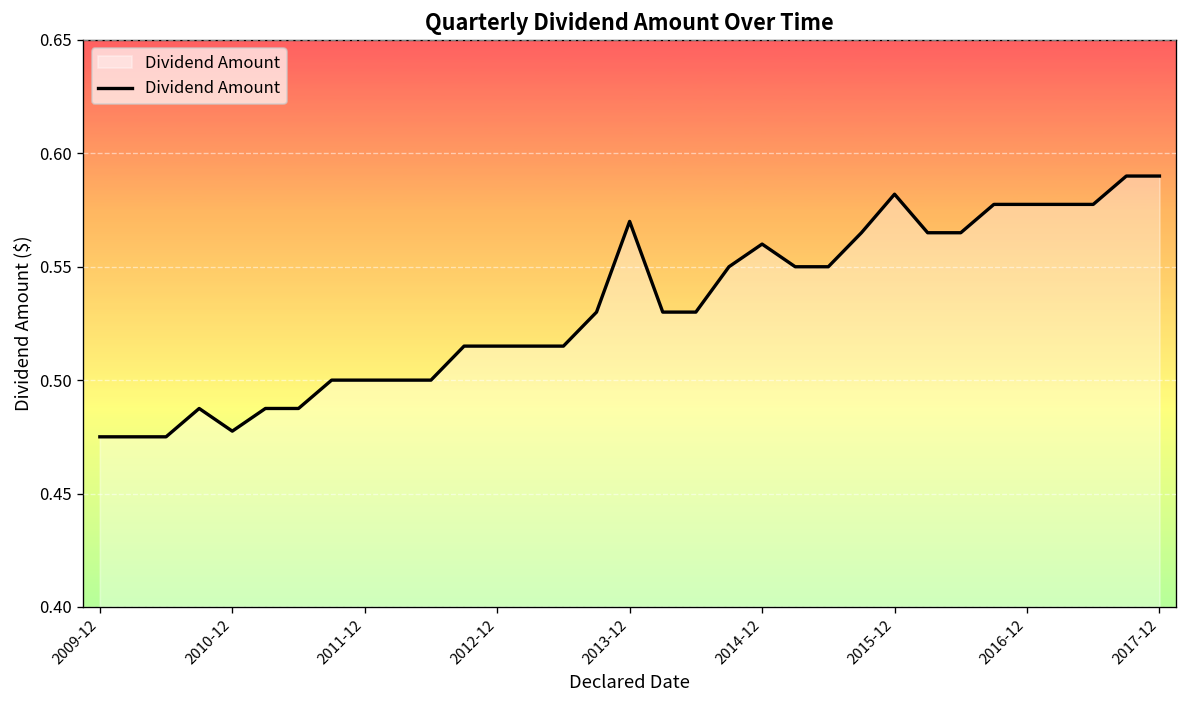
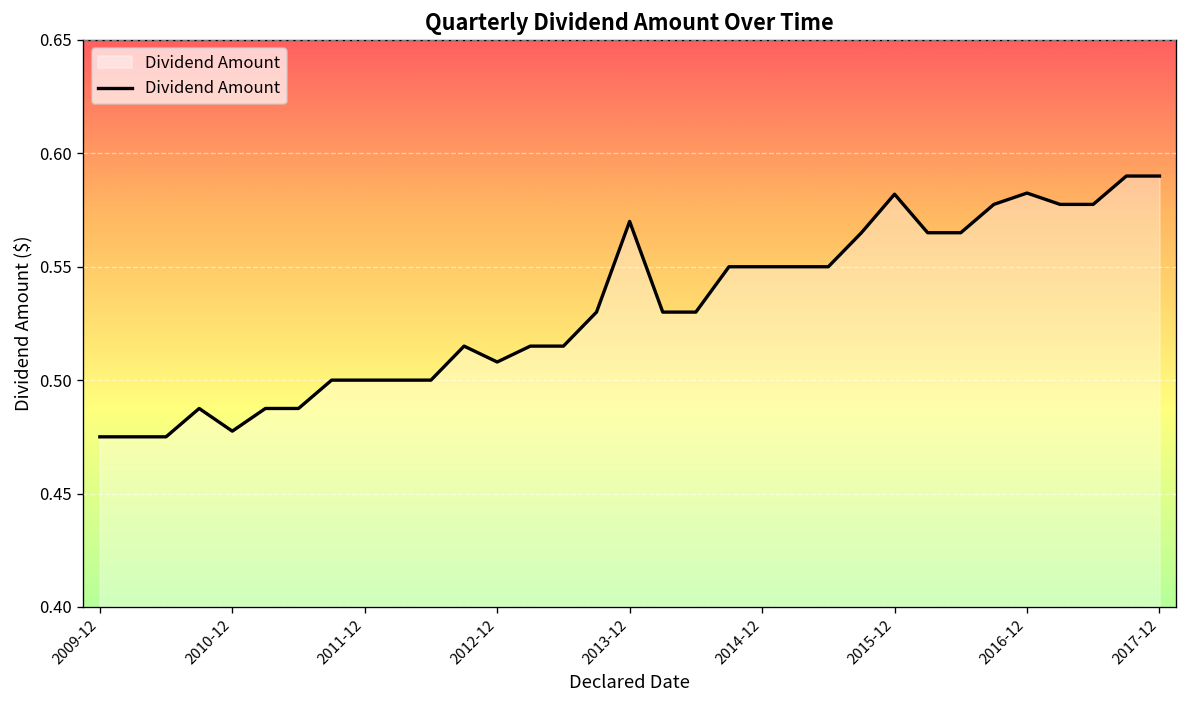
  {
    "2009-12": 0.475,
    "2010-12": 0.478,
    "2011-12": 0.500,
-   "2012-12": 0.515,
+   "2012-12": 0.508,
    "2013-12": 0.570,
-   "2014-12": 0.56,
+   "2014-12": 0.55,
    "2015-12": 0.582,
-   "2016-12": 0.578,
+   "2016-12": 0.583,
    "2017-12": 0.590
  }
